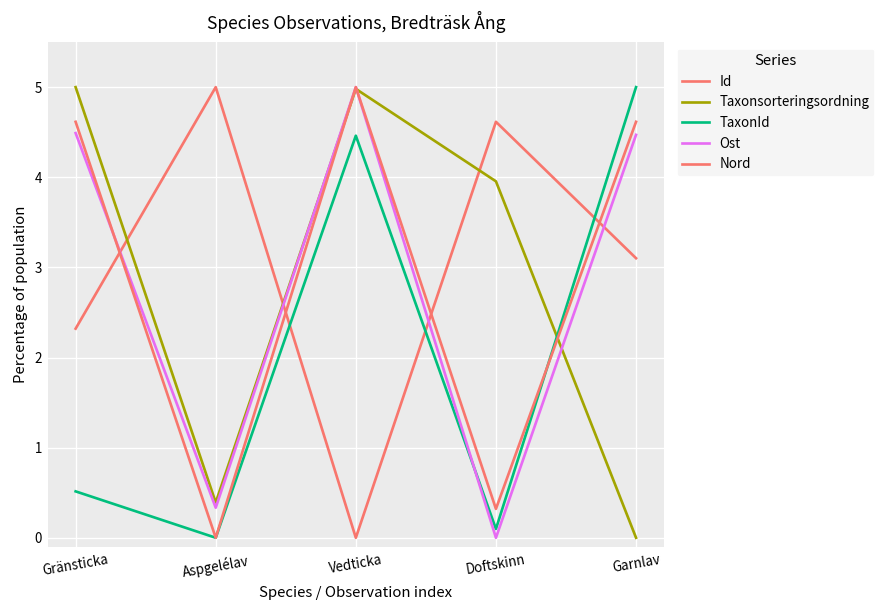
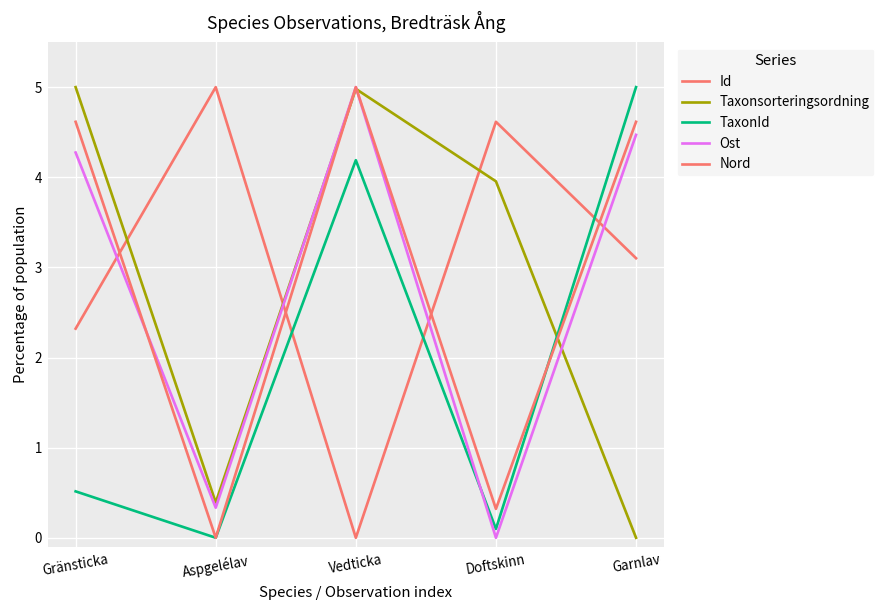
  {
    "Taxonsorteringsordning": {
      "Gränsticka": 5.0,
      "Aspgelélav": 0.4,
      "Doftskinn": 4.0,
      "Garnlav": 0.0
    },
    "TaxonId": {
      "Gränsticka": 0.5,
-     "Vedticka": 4.5,
+     "Vedticka": 4.2,
      "Doftskinn": 0.1,
      "Garnlav": 5.0
    },
    "Ost": {
-     "Gränsticka": 4.5,
+     "Gränsticka": 4.3,
      "Aspgelélav": 0.3,
      "Doftskinn": 0.0,
      "Garnlav": 4.5
    }
  }
